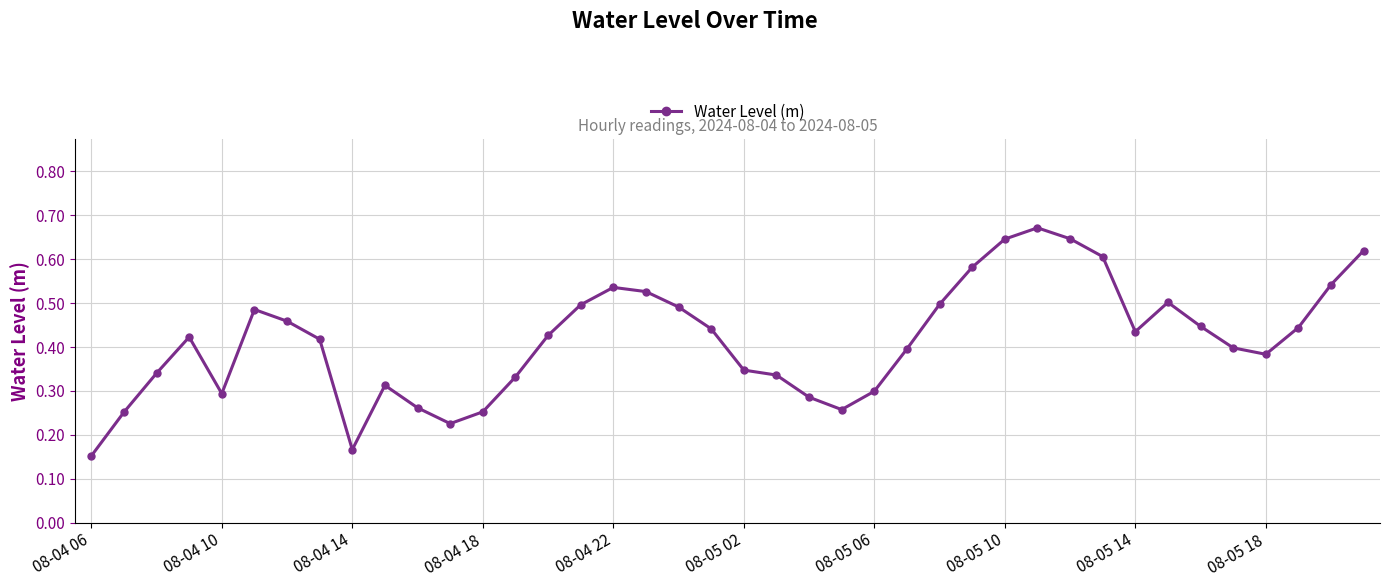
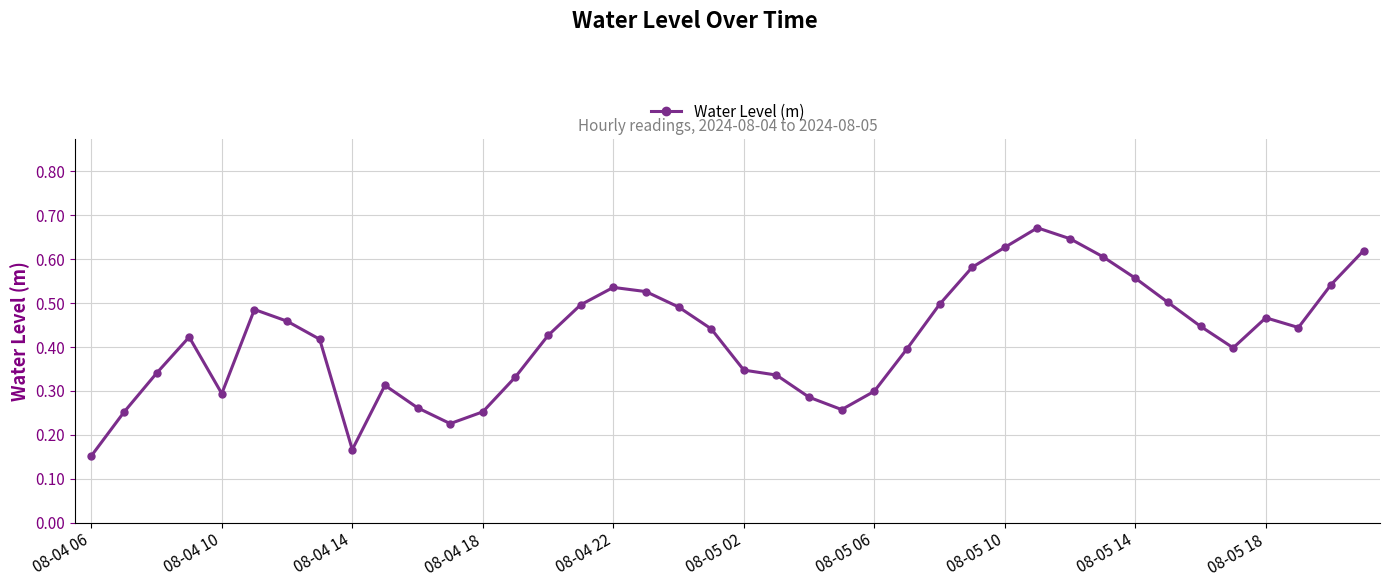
  {
    "08-04 06": 0.15,
    "08-04 10": 0.29,
    "08-04 14": 0.17,
    "08-04 18": 0.25,
    "08-04 22": 0.54,
    "08-05 02": 0.35,
    "08-05 06": 0.30,
-   "08-05 10": 0.65,
-   "08-05 14": 0.43,
-   "08-05 18": 0.38
+   "08-05 10": 0.63,
+   "08-05 14": 0.56,
+   "08-05 18": 0.47
  }
